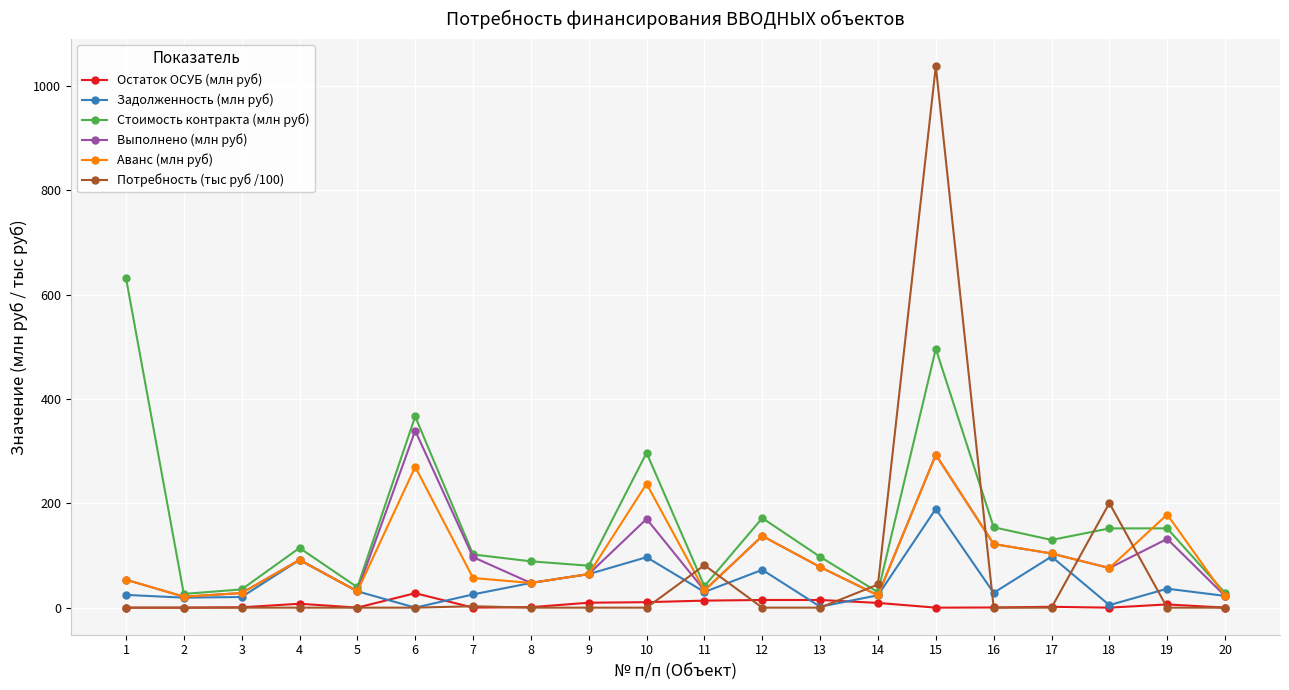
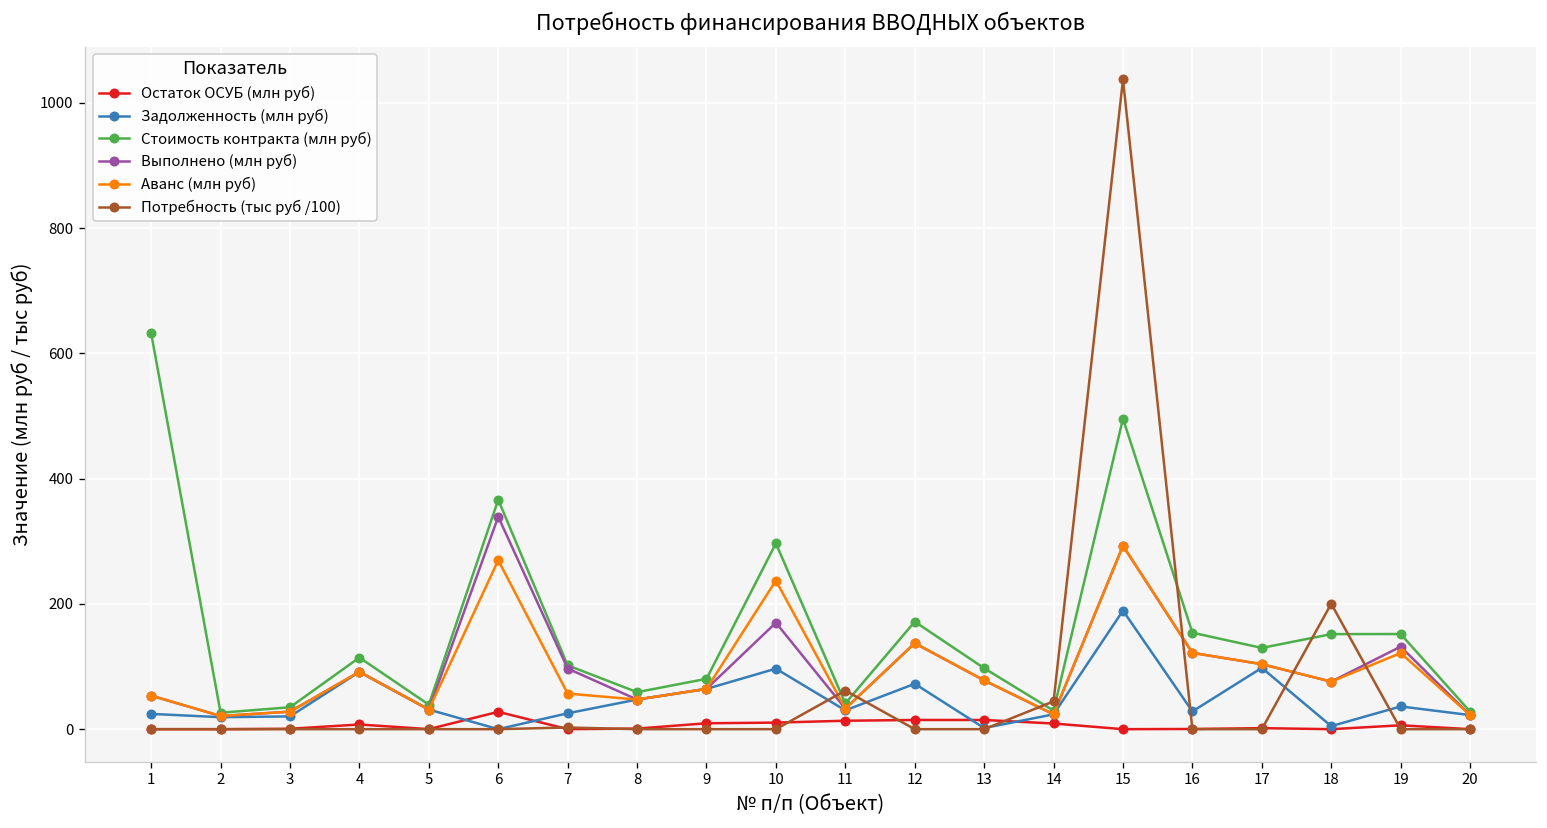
  {
    "Остаток ОСУБ (млн руб)": {
      "4": 10,
      "6": 30,
      "9": 10,
      "10": 10,
      "11": 10,
      "12": 10,
      "13": 10,
      "14": 10,
      "15": 0,
      "19": 10
    },
    "Задолженность (млн руб)": {
      "1": 20,
      "3": 20,
      "7": 30,
      "10": 100,
      "12": 70,
      "15": 190,
      "16": 30,
      "17": 100,
      "19": 40
    },
    "Стоимость контракта (млн руб)": {
      "1": 630,
      "2": 30,
      "3": 30,
      "4": 110,
      "5": 40,
      "6": 370,
      "7": 100,
-     "8": 90,
+     "8": 60,
      "9": 80,
      "10": 300,
      "11": 40,
      "12": 170,
      "13": 100,
      "14": 30,
      "15": 500,
      "16": 150,
      "17": 130,
      "18": 150,
      "19": 150,
      "20": 30
    },
    "Выполнено (млн руб)": {
      "6": 340,
      "7": 100,
      "10": 170,
      "19": 130
    },
    "Аванс (млн руб)": {
      "6": 270,
      "7": 60,
      "10": 240,
-     "19": 180
+     "19": 120
    },
    "Потребность (тыс руб /100)": {
      "4": 0,
      "9": 0,
      "10": 0,
-     "11": 80,
+     "11": 60,
      "12": 0,
      "14": 40,
      "15": 1040,
      "18": 200,
      "19": 0
    }
  }
